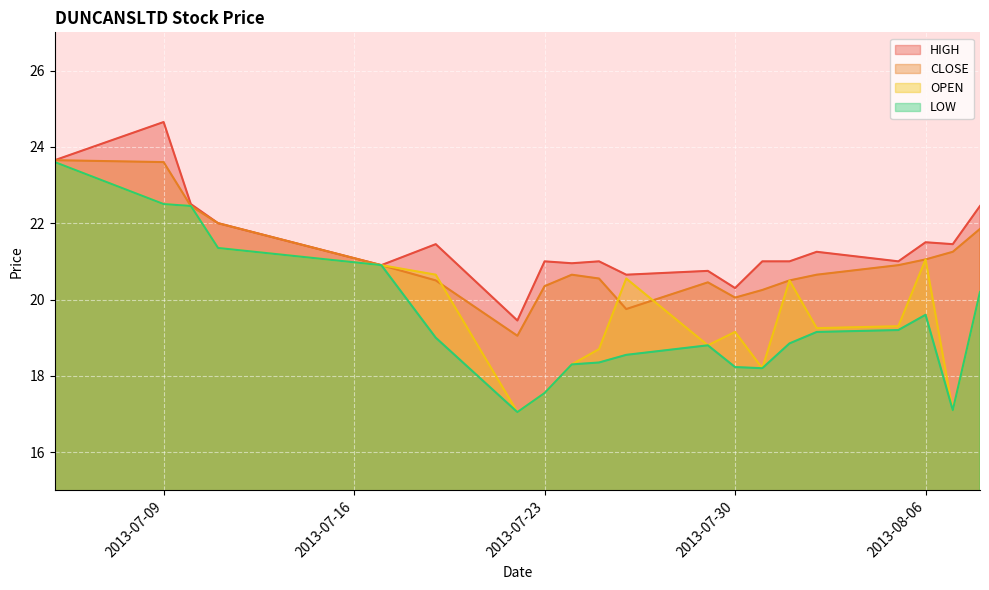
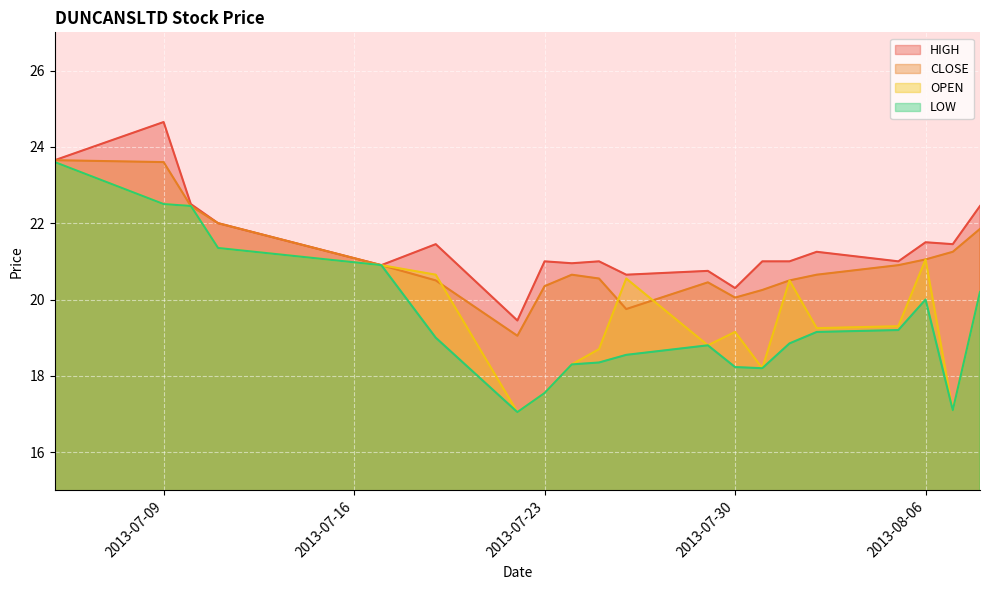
  {
    "LOW": {
      "2013-07-30": 18.2,
-     "2013-08-06": 19.6
+     "2013-08-06": 20.0
    }
  }
